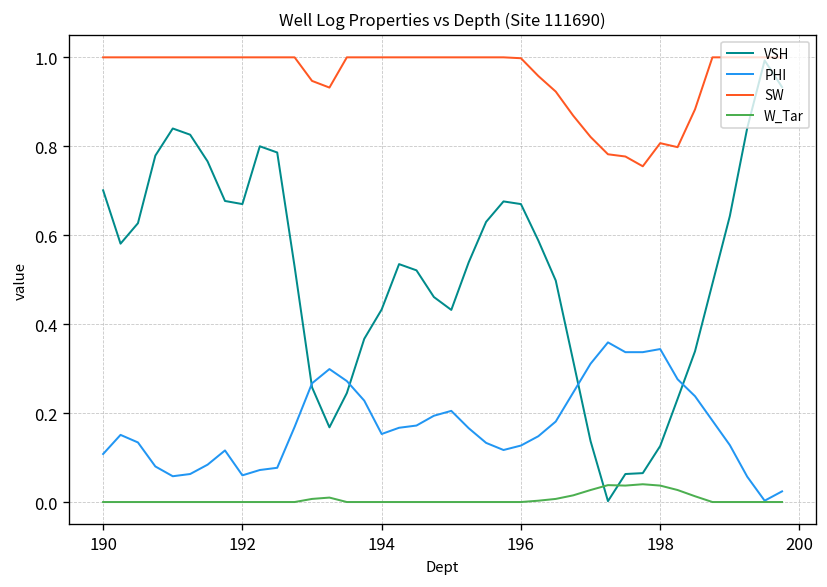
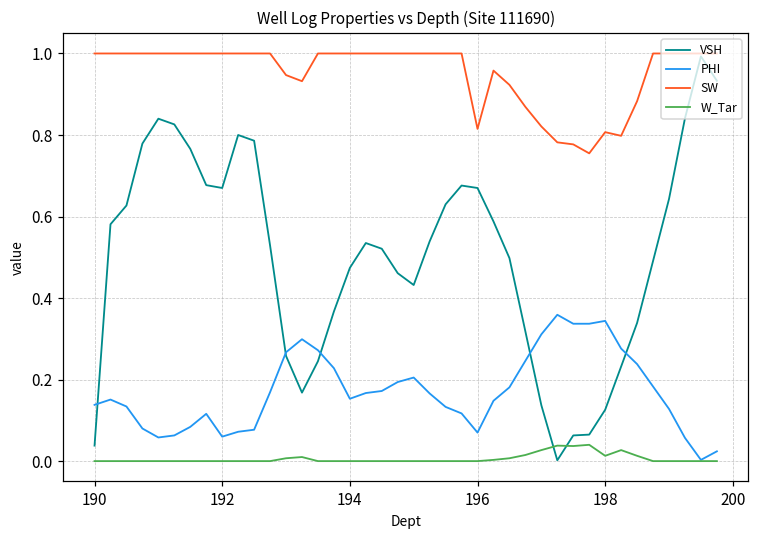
  {
    "VSH": {
-     "190": 0.70,
+     "190": 0.04,
      "192": 0.67,
-     "194": 0.43,
+     "194": 0.47,
      "196": 0.67,
      "198": 0.13
    },
    "PHI": {
-     "190": 0.11,
+     "190": 0.14,
      "192": 0.06,
      "194": 0.15,
-     "196": 0.13,
+     "196": 0.07,
      "198": 0.34
    },
    "SW": {
      "190": 1.00,
      "192": 1.00,
      "194": 1.00,
-     "196": 1.00,
+     "196": 0.82,
      "198": 0.81
    },
    "W_Tar": {
      "190": 0.00,
      "192": 0.00,
      "194": 0.00,
      "196": 0.00,
-     "198": 0.04
+     "198": 0.01
    }
  }
